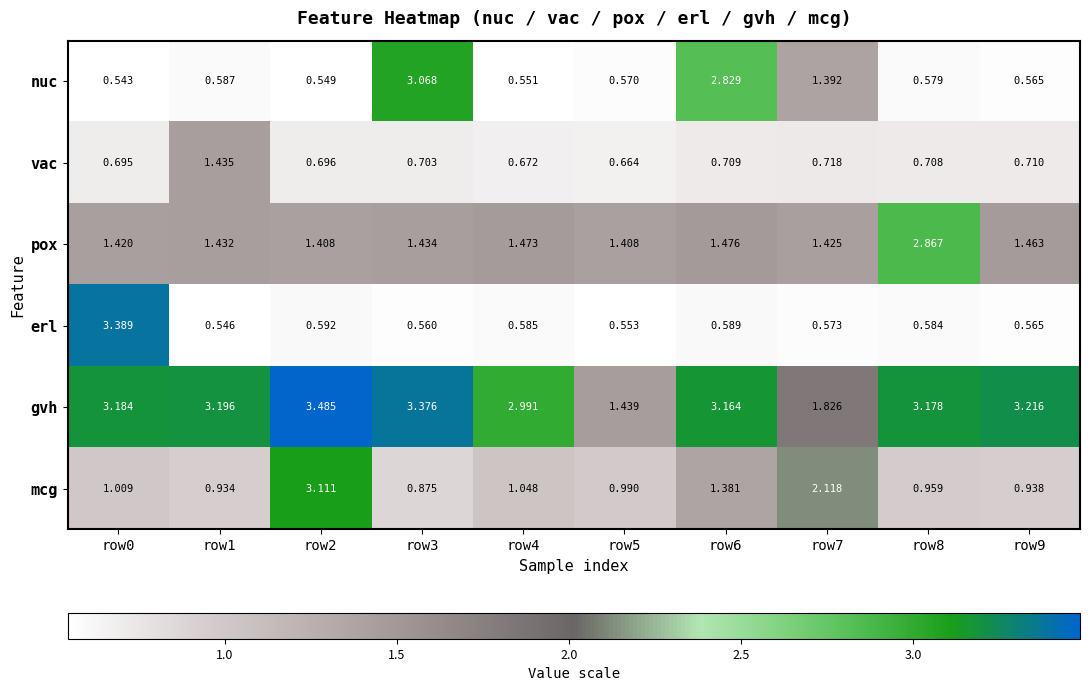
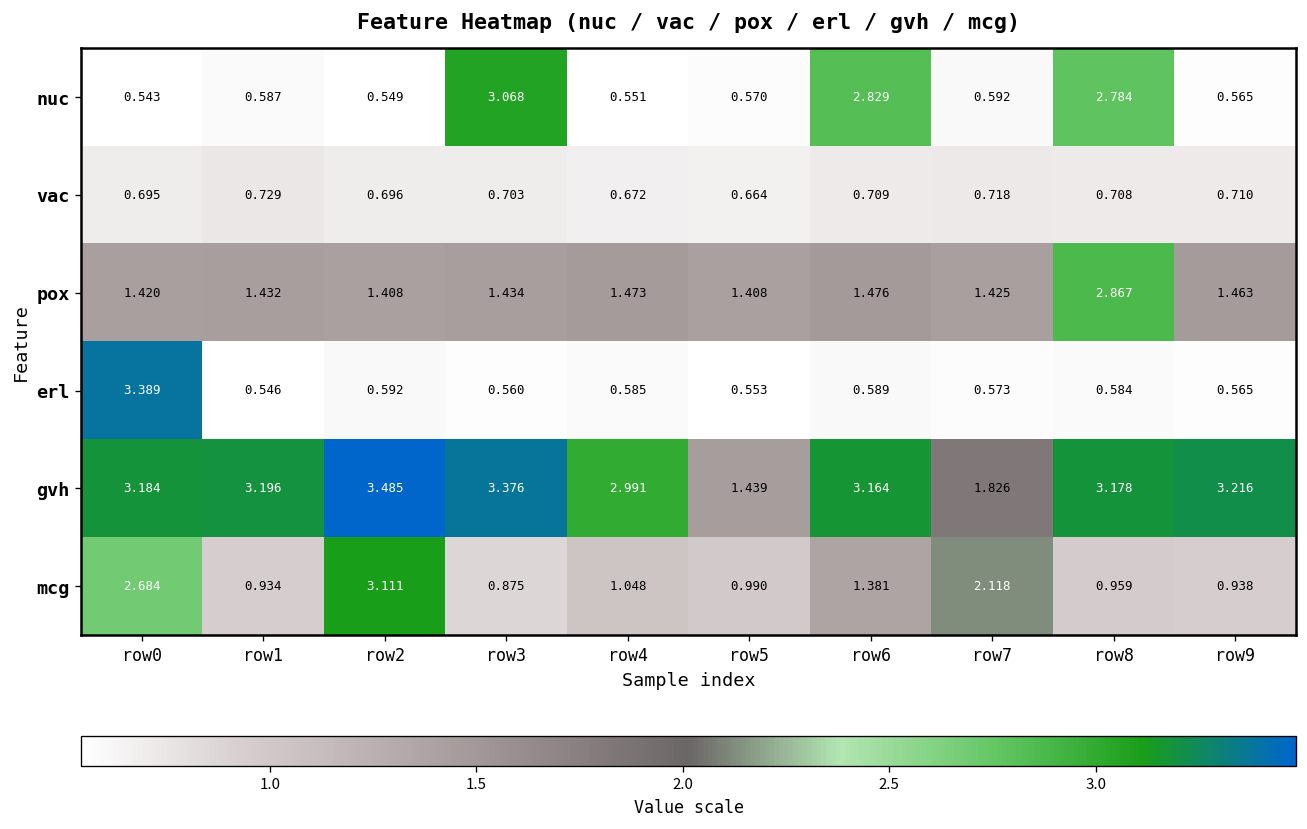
  {
    "nuc": {
      "row0": 0.543,
      "row1": 0.587,
      "row2": 0.549,
      "row3": 3.068,
      "row4": 0.551,
      "row5": 0.570,
      "row6": 2.829,
-     "row7": 1.392,
-     "row8": 0.579,
+     "row7": 0.592,
+     "row8": 2.784,
      "row9": 0.565
    },
    "vac": {
      "row0": 0.695,
-     "row1": 1.435,
+     "row1": 0.729,
      "row2": 0.696,
      "row3": 0.703,
      "row4": 0.672,
      "row5": 0.664,
      "row6": 0.709,
      "row7": 0.718,
      "row8": 0.708,
      "row9": 0.710
    },
    "pox": {
      "row0": 1.420,
      "row1": 1.432,
      "row2": 1.408,
      "row3": 1.434,
      "row4": 1.473,
      "row5": 1.408,
      "row6": 1.476,
      "row7": 1.425,
      "row8": 2.867,
      "row9": 1.463
    },
    "erl": {
      "row0": 3.389,
      "row1": 0.546,
      "row2": 0.592,
      "row3": 0.560,
      "row4": 0.585,
      "row5": 0.553,
      "row6": 0.589,
      "row7": 0.573,
      "row8": 0.584,
      "row9": 0.565
    },
    "gvh": {
      "row0": 3.184,
      "row1": 3.196,
      "row2": 3.485,
      "row3": 3.376,
      "row4": 2.991,
      "row5": 1.439,
      "row6": 3.164,
      "row7": 1.826,
      "row8": 3.178,
      "row9": 3.216
    },
    "mcg": {
-     "row0": 1.009,
+     "row0": 2.684,
      "row1": 0.934,
      "row2": 3.111,
      "row3": 0.875,
      "row4": 1.048,
      "row5": 0.990,
      "row6": 1.381,
      "row7": 2.118,
      "row8": 0.959,
      "row9": 0.938
    }
  }
